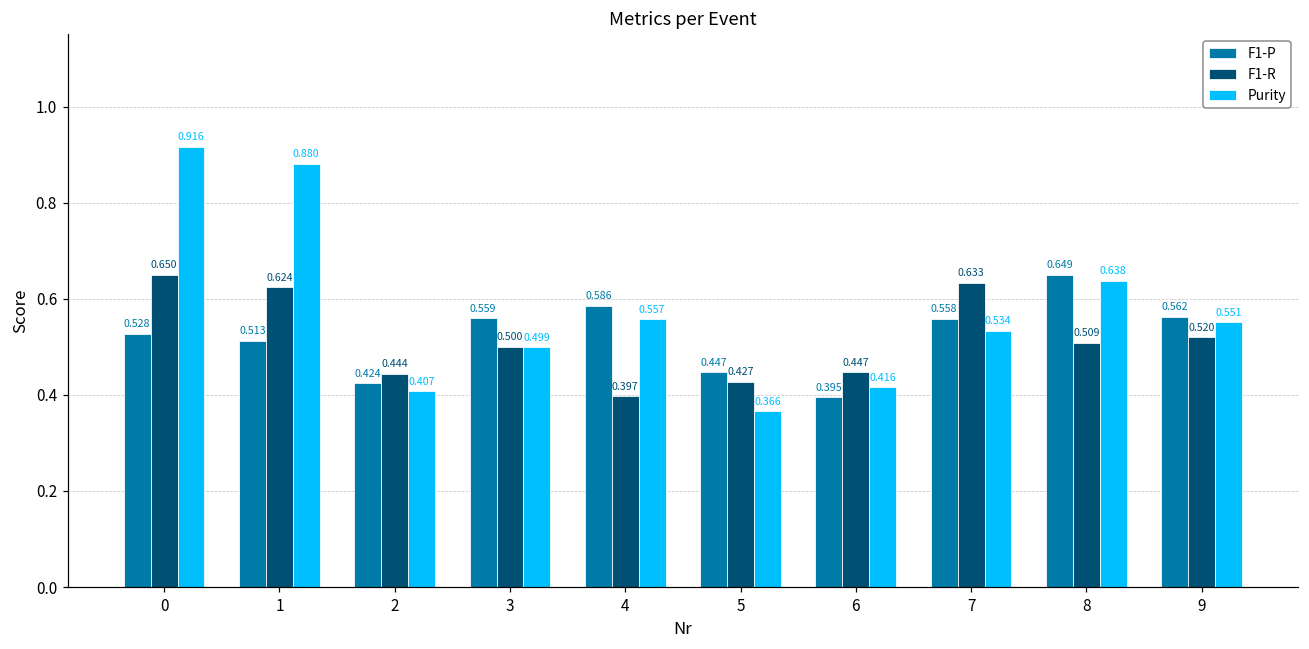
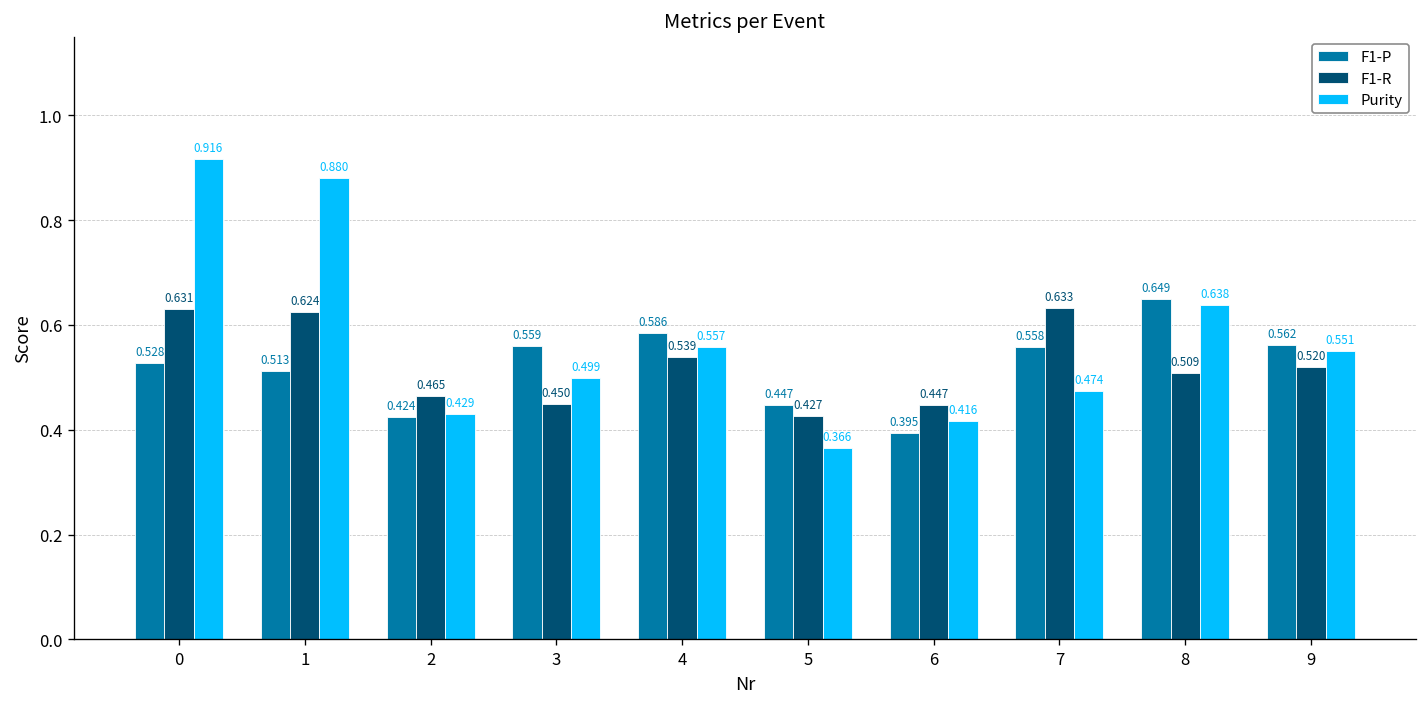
  {
    "F1-P": {
      "0": 0.528,
      "1": 0.513,
      "2": 0.424,
      "3": 0.559,
      "4": 0.586,
      "5": 0.447,
      "6": 0.395,
      "7": 0.558,
      "8": 0.649,
      "9": 0.562
    },
    "F1-R": {
-     "0": 0.650,
+     "0": 0.631,
      "1": 0.624,
-     "2": 0.444,
-     "3": 0.500,
-     "4": 0.397,
+     "2": 0.465,
+     "3": 0.450,
+     "4": 0.539,
      "5": 0.427,
      "6": 0.447,
      "7": 0.633,
      "8": 0.509,
      "9": 0.520
    },
    "Purity": {
      "0": 0.916,
      "1": 0.880,
-     "2": 0.407,
+     "2": 0.429,
      "3": 0.499,
      "4": 0.557,
      "5": 0.366,
      "6": 0.416,
-     "7": 0.534,
+     "7": 0.474,
      "8": 0.638,
      "9": 0.551
    }
  }
